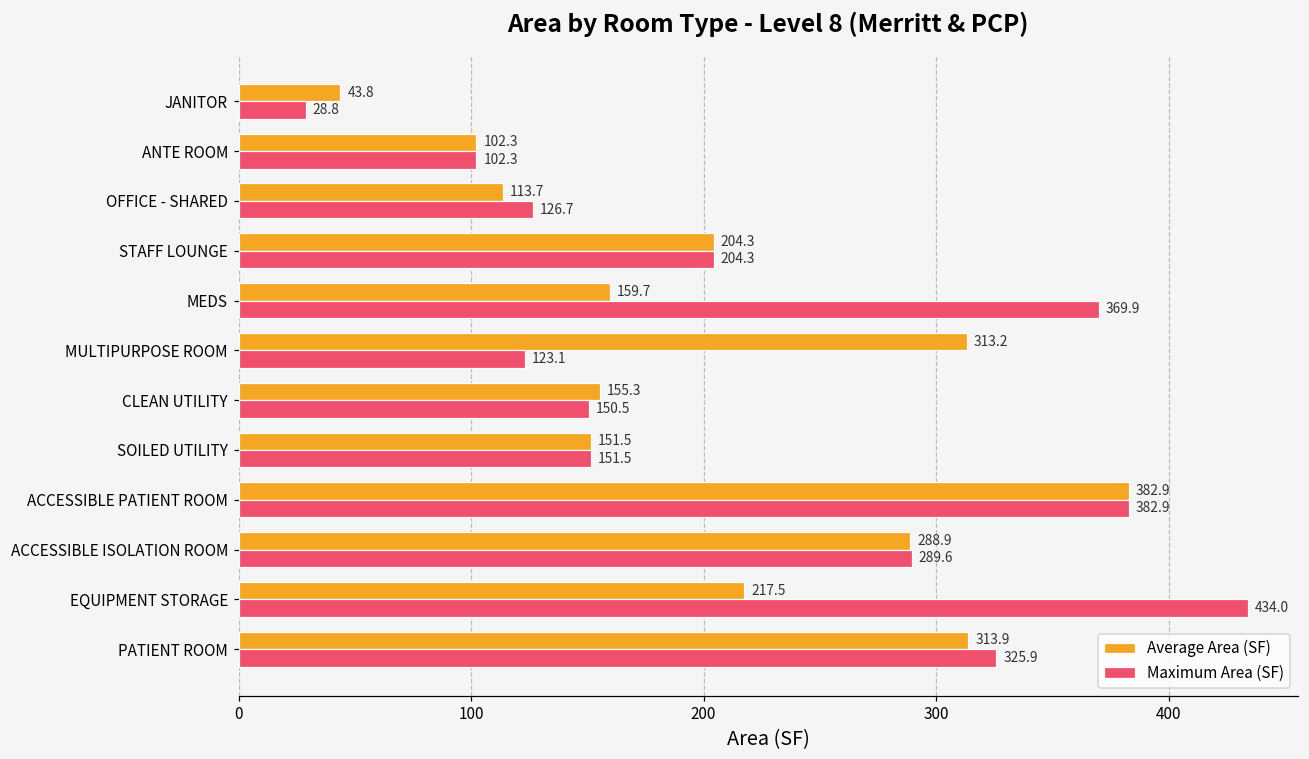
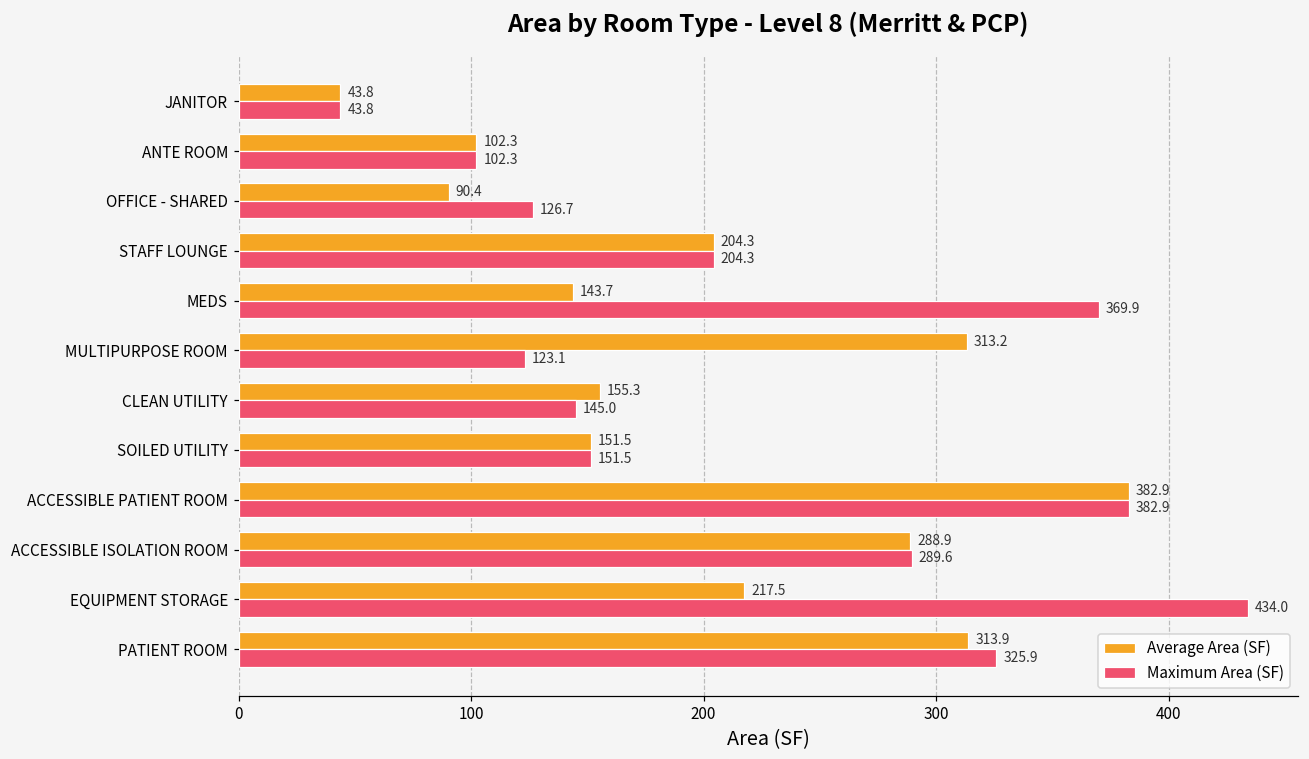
  {
    "Average Area (SF)": {
      "JANITOR": 43.8,
      "ANTE ROOM": 102.3,
-     "OFFICE - SHARED": 113.7,
+     "OFFICE - SHARED": 90.4,
      "STAFF LOUNGE": 204.3,
-     "MEDS": 159.7,
+     "MEDS": 143.7,
      "MULTIPURPOSE ROOM": 313.2,
      "CLEAN UTILITY": 155.3,
      "SOILED UTILITY": 151.5,
      "ACCESSIBLE PATIENT ROOM": 382.9,
      "ACCESSIBLE ISOLATION ROOM": 288.9,
      "EQUIPMENT STORAGE": 217.5,
      "PATIENT ROOM": 313.9
    },
    "Maximum Area (SF)": {
-     "JANITOR": 28.8,
+     "JANITOR": 43.8,
      "ANTE ROOM": 102.3,
      "OFFICE - SHARED": 126.7,
      "STAFF LOUNGE": 204.3,
      "MEDS": 369.9,
      "MULTIPURPOSE ROOM": 123.1,
-     "CLEAN UTILITY": 150.5,
+     "CLEAN UTILITY": 145.0,
      "SOILED UTILITY": 151.5,
      "ACCESSIBLE PATIENT ROOM": 382.9,
      "ACCESSIBLE ISOLATION ROOM": 289.6,
      "EQUIPMENT STORAGE": 434.0,
      "PATIENT ROOM": 325.9
    }
  }
